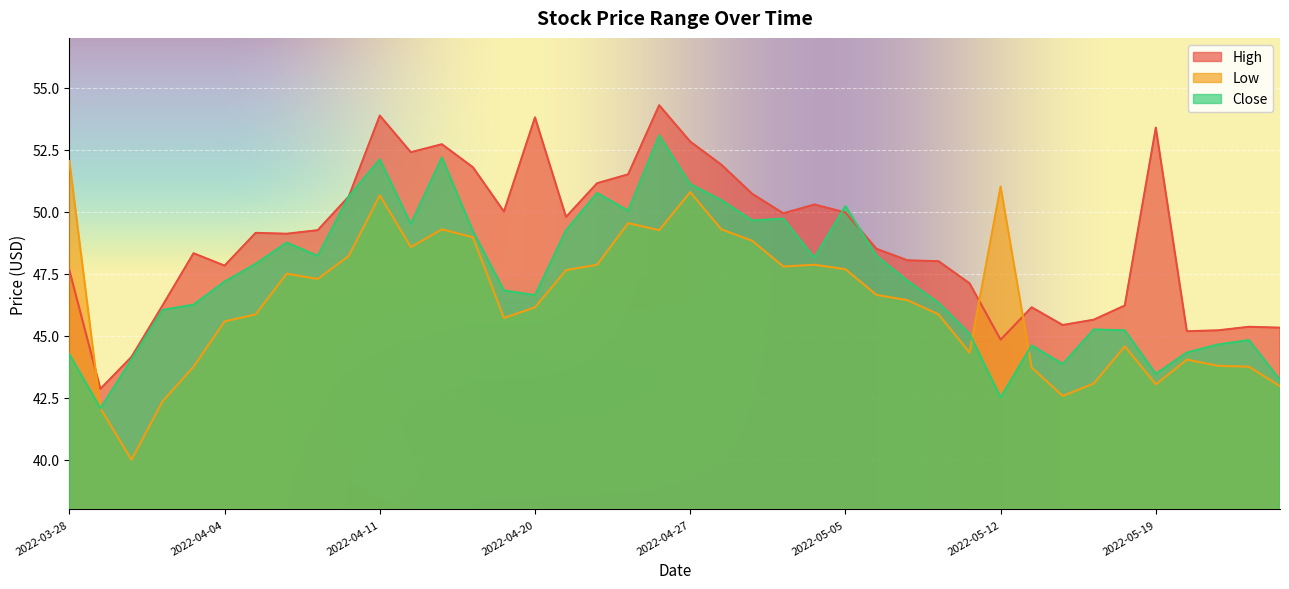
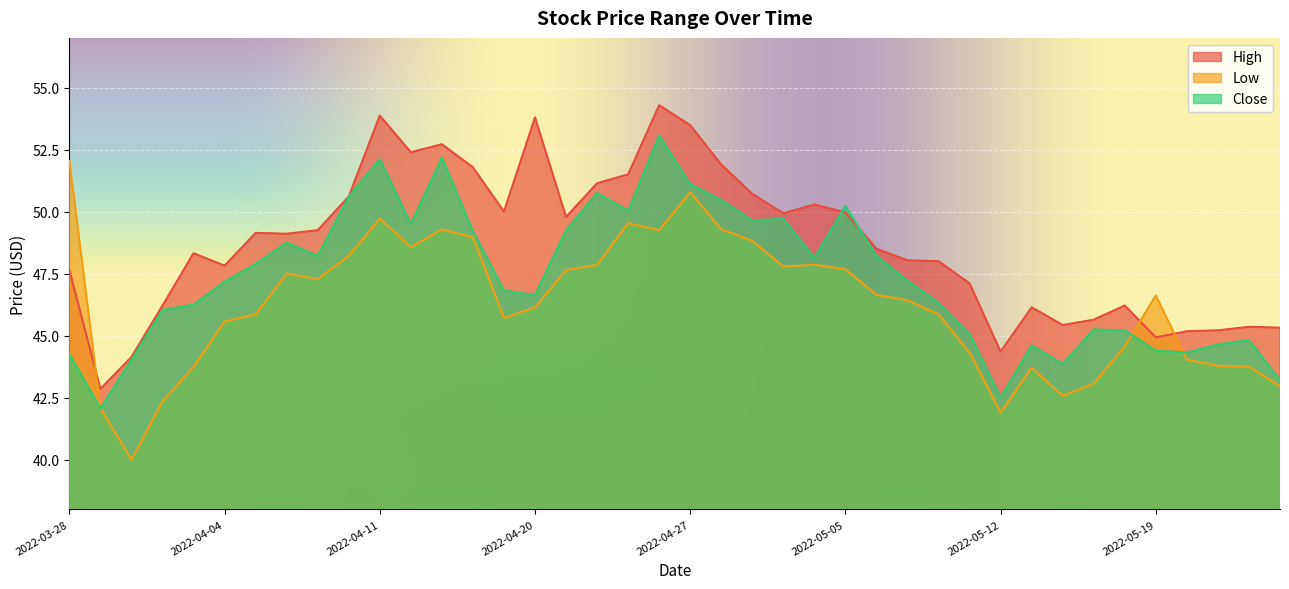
  {
    "High": {
      "2022-03-28": 47.6,
      "2022-04-04": 47.8,
      "2022-04-11": 53.9,
      "2022-04-20": 53.8,
-     "2022-04-27": 52.8,
+     "2022-04-27": 53.5,
      "2022-05-05": 50.0,
-     "2022-05-12": 44.8,
-     "2022-05-19": 53.4
+     "2022-05-12": 44.4,
+     "2022-05-19": 44.9
    },
    "Low": {
      "2022-03-28": 52.0,
      "2022-04-04": 45.6,
-     "2022-04-11": 50.7,
+     "2022-04-11": 49.7,
      "2022-04-20": 46.1,
      "2022-04-27": 50.8,
      "2022-05-05": 47.7,
-     "2022-05-12": 51.0,
-     "2022-05-19": 43.0
+     "2022-05-12": 41.9,
+     "2022-05-19": 46.6
    },
    "Close": {
      "2022-03-28": 44.3,
      "2022-04-04": 47.2,
      "2022-04-11": 52.1,
      "2022-04-20": 46.6,
      "2022-04-27": 51.1,
      "2022-05-05": 50.2,
      "2022-05-12": 42.5,
-     "2022-05-19": 43.5
+     "2022-05-19": 44.4
    }
  }
